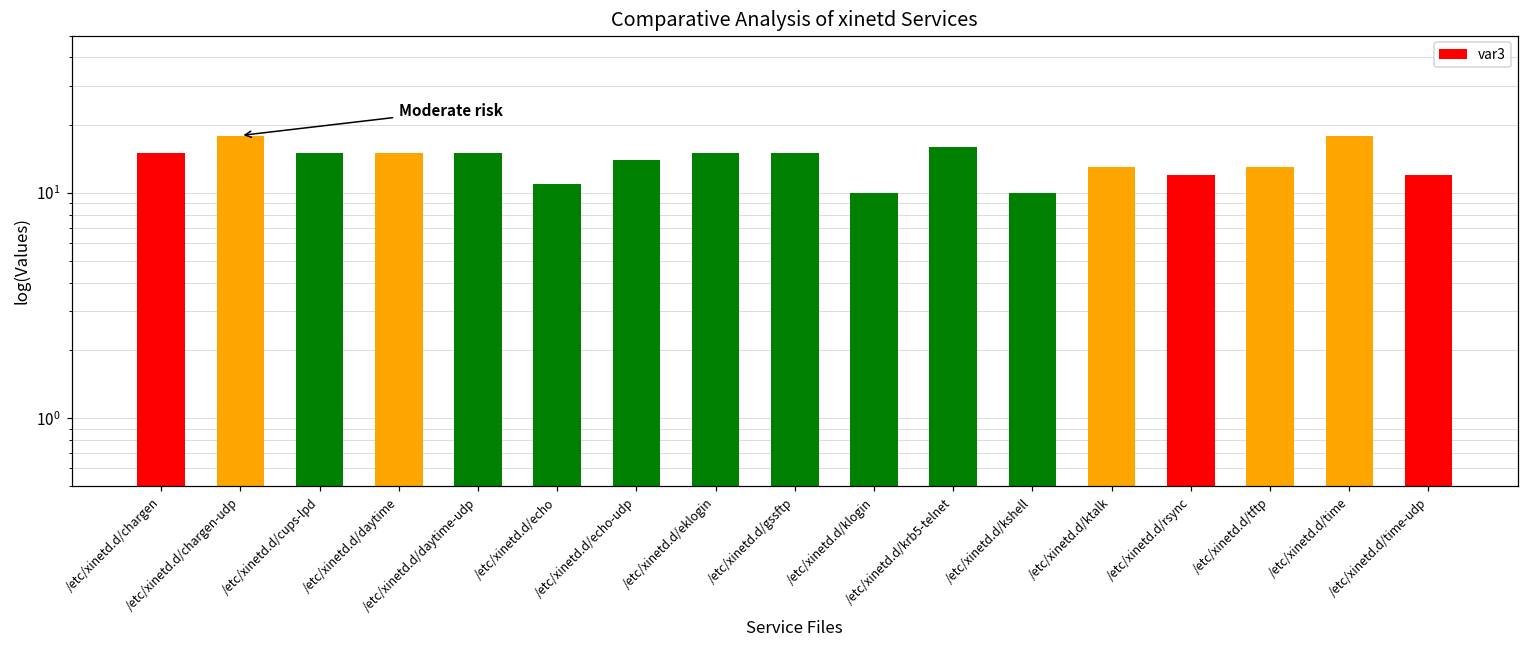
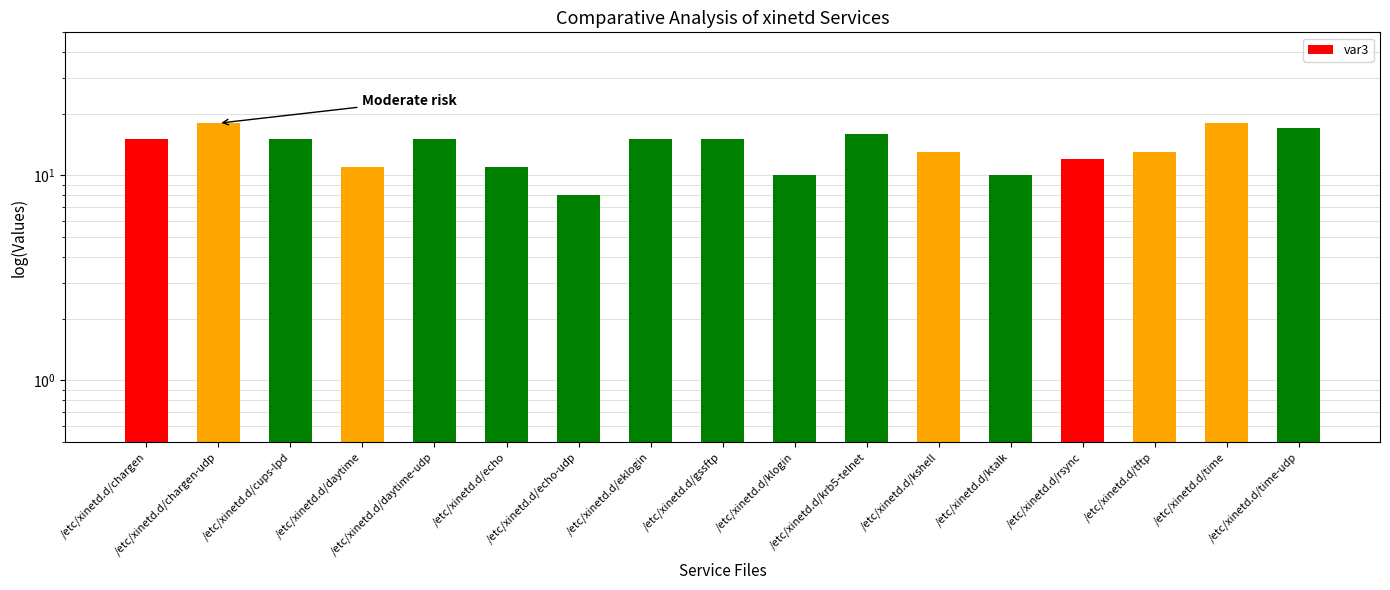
  {
    "/etc/xinetd.d/chargen": 15,
    "/etc/xinetd.d/chargen-udp": 18,
    "/etc/xinetd.d/cups-lpd": 15,
-   "/etc/xinetd.d/daytime": 15,
+   "/etc/xinetd.d/daytime": 11,
    "/etc/xinetd.d/daytime-udp": 15,
    "/etc/xinetd.d/echo": 11,
-   "/etc/xinetd.d/echo-udp": 14,
+   "/etc/xinetd.d/echo-udp": 8,
    "/etc/xinetd.d/eklogin": 15,
    "/etc/xinetd.d/gssftp": 15,
    "/etc/xinetd.d/klogin": 10,
    "/etc/xinetd.d/krb5-telnet": 16,
-   "/etc/xinetd.d/kshell": 10,
-   "/etc/xinetd.d/ktalk": 13,
+   "/etc/xinetd.d/kshell": 13,
+   "/etc/xinetd.d/ktalk": 10,
    "/etc/xinetd.d/rsync": 12,
    "/etc/xinetd.d/tftp": 13,
    "/etc/xinetd.d/time": 18,
-   "/etc/xinetd.d/time-udp": 12
+   "/etc/xinetd.d/time-udp": 17
  }
